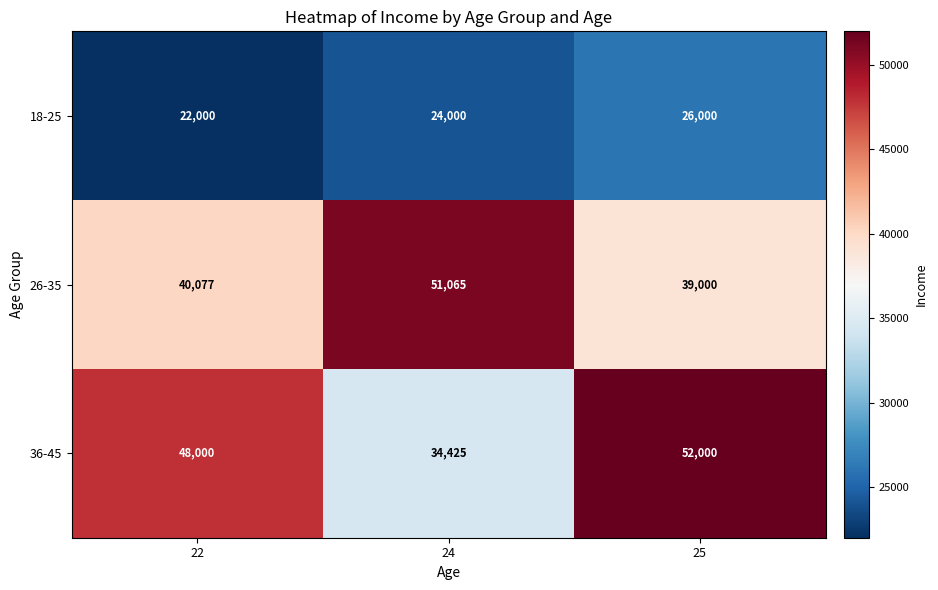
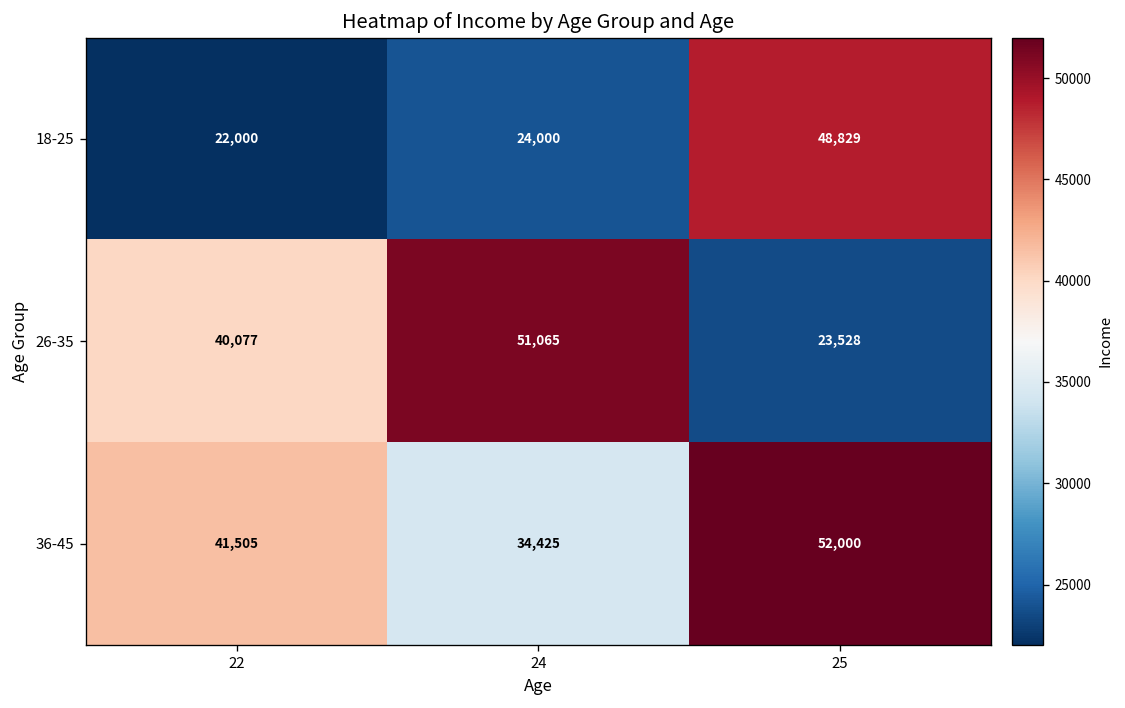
  {
    "18-25": {
      "22": "22,000",
      "24": "24,000",
-     "25": "26,000"
+     "25": "48,829"
    },
    "26-35": {
      "22": "40,077",
      "24": "51,065",
-     "25": "39,000"
+     "25": "23,528"
    },
    "36-45": {
-     "22": "48,000",
+     "22": "41,505",
      "24": "34,425",
      "25": "52,000"
    }
  }
